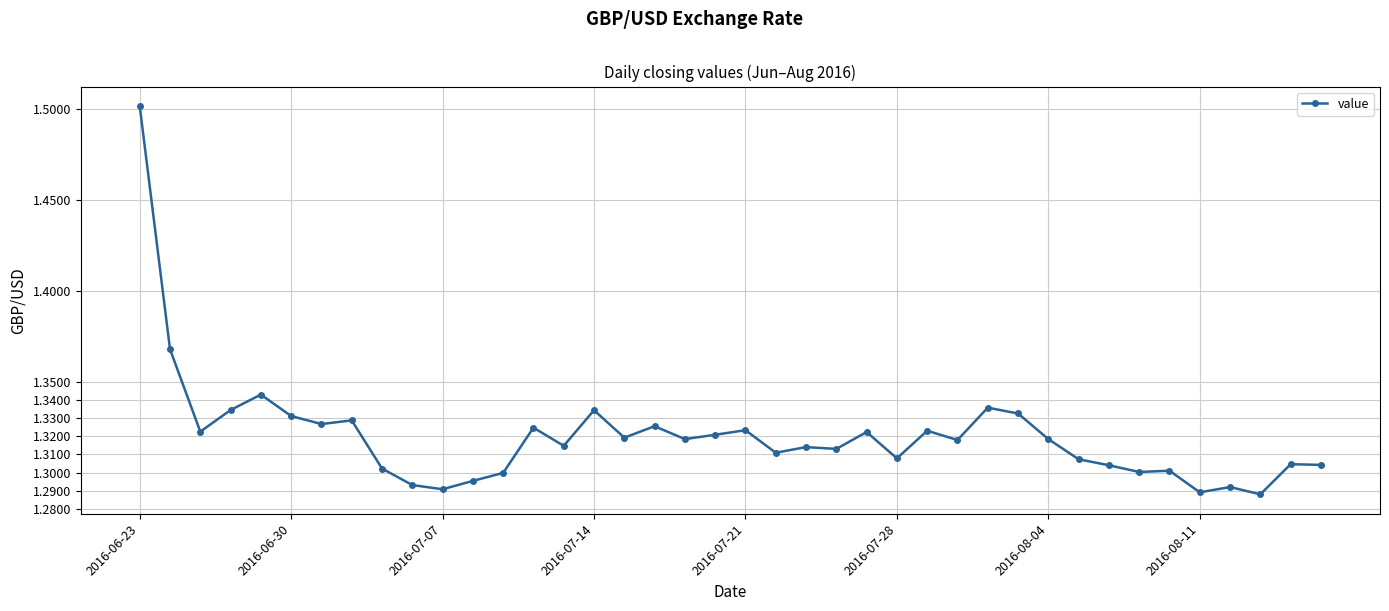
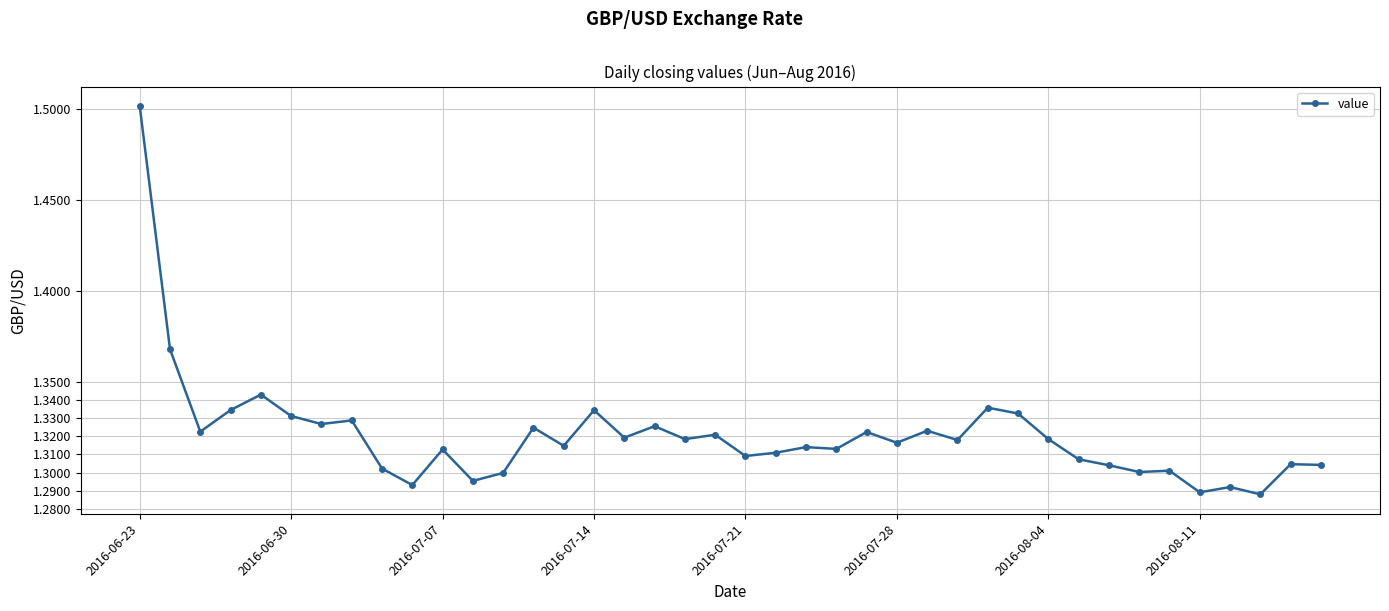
  {
    "2016-06-23": 1.502,
    "2016-06-30": 1.331,
-   "2016-07-07": 1.291,
+   "2016-07-07": 1.313,
    "2016-07-14": 1.334,
-   "2016-07-21": 1.323,
-   "2016-07-28": 1.308,
+   "2016-07-21": 1.309,
+   "2016-07-28": 1.316,
    "2016-08-04": 1.318,
    "2016-08-11": 1.289
  }
